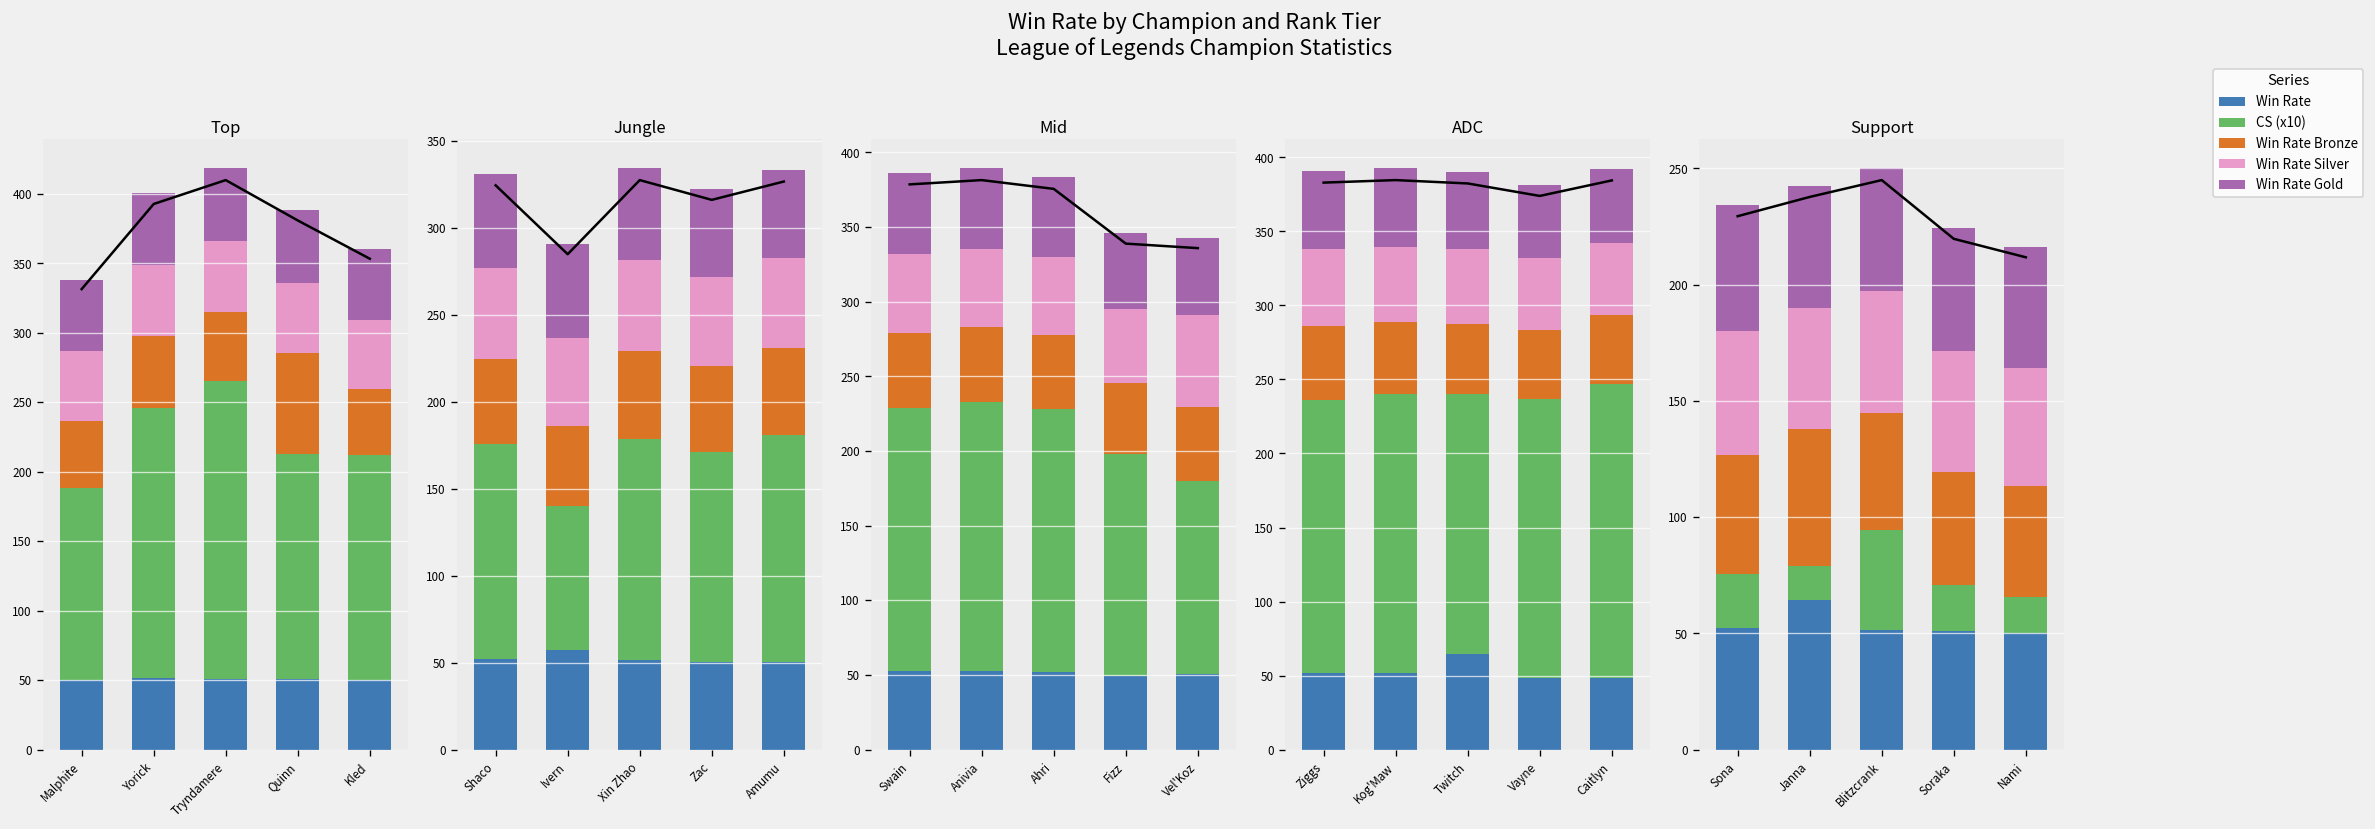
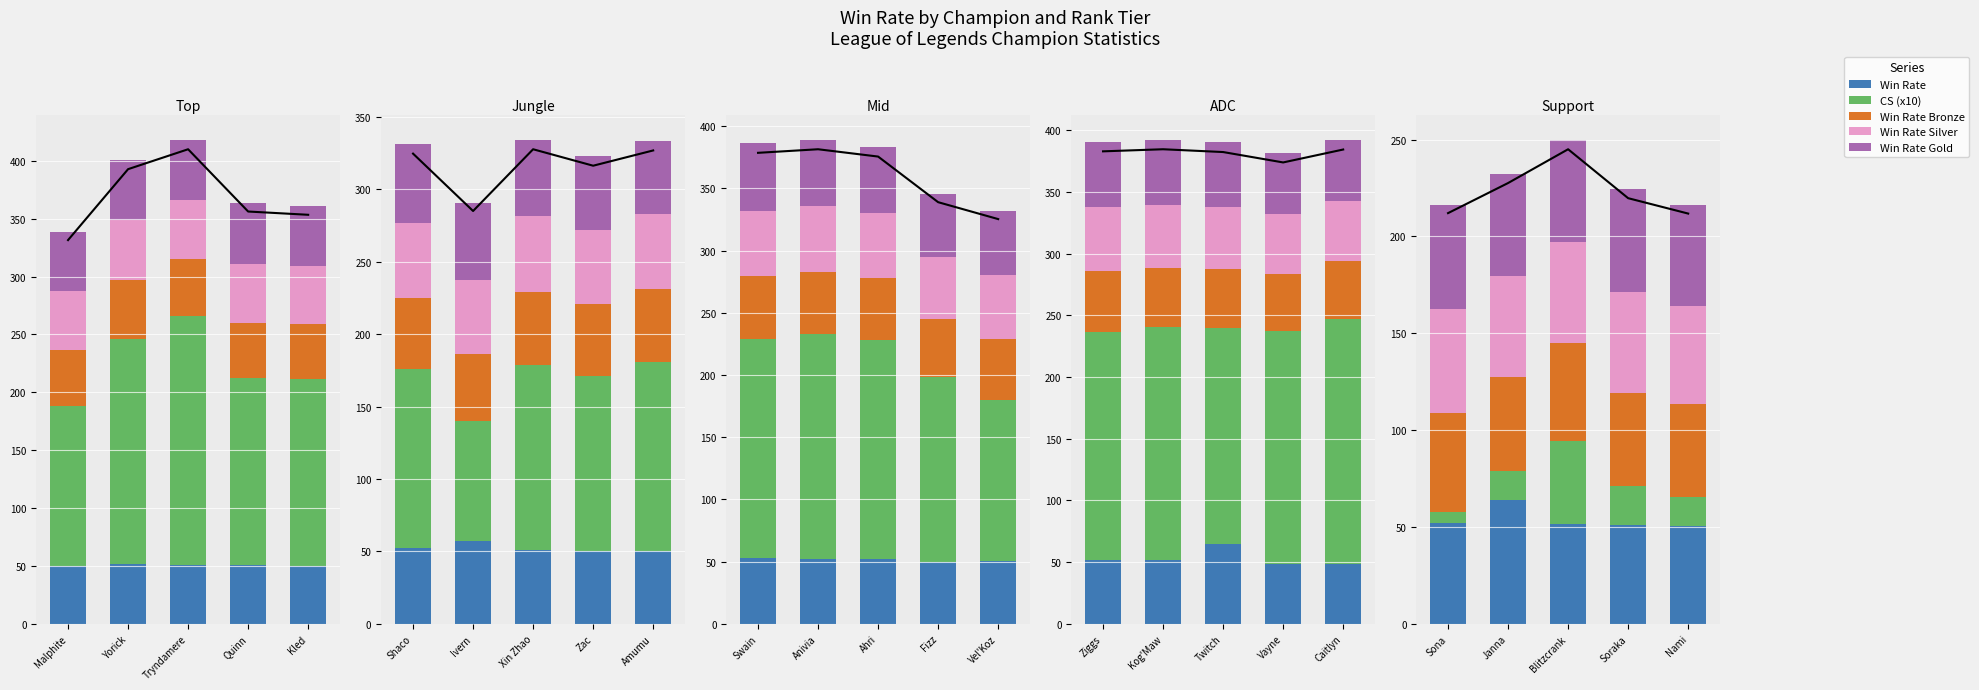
  {
    "Top": {
      "Win Rate": {
        "Malphite": 50,
        "Yorick": 51,
        "Tryndamere": 51,
        "Quinn": 50,
        "Kled": 50
      },
      "CS (x10)": {
        "Malphite": 138,
        "Yorick": 195,
        "Tryndamere": 215,
        "Quinn": 162,
        "Kled": 162
      },
      "Win Rate Bronze": {
        "Malphite": 48,
        "Yorick": 51,
        "Tryndamere": 49,
-       "Quinn": 73,
+       "Quinn": 48,
        "Kled": 48
      },
      "Win Rate Silver": {
        "Malphite": 51,
        "Yorick": 52,
        "Tryndamere": 51,
        "Quinn": 51,
        "Kled": 50
      },
      "Win Rate Gold": {
        "Malphite": 51,
        "Yorick": 52,
        "Tryndamere": 52,
        "Quinn": 53,
        "Kled": 52
      }
    },
    "Jungle": {
      "Win Rate": {
        "Shaco": 52,
        "Ivern": 57,
        "Xin Zhao": 51,
        "Zac": 51,
        "Amumu": 51
      },
      "CS (x10)": {
        "Shaco": 124,
        "Ivern": 83,
        "Xin Zhao": 127,
        "Zac": 121,
        "Amumu": 130
      },
      "Win Rate Bronze": {
        "Shaco": 49,
        "Ivern": 46,
        "Xin Zhao": 51,
        "Zac": 49,
        "Amumu": 50
      },
      "Win Rate Silver": {
        "Shaco": 52,
        "Ivern": 51,
        "Xin Zhao": 52,
        "Zac": 51,
        "Amumu": 52
      },
      "Win Rate Gold": {
        "Shaco": 54,
        "Ivern": 54,
        "Xin Zhao": 53,
        "Zac": 51,
        "Amumu": 51
      }
    },
    "Mid": {
      "Win Rate": {
        "Swain": 53,
        "Anivia": 52,
        "Ahri": 52,
        "Fizz": 49,
        "Vel'Koz": 51
      },
      "CS (x10)": {
        "Swain": 176,
        "Anivia": 180,
        "Ahri": 177,
        "Fizz": 149,
        "Vel'Koz": 129
      },
      "Win Rate Bronze": {
        "Swain": 51,
        "Anivia": 50,
        "Ahri": 49,
        "Fizz": 47,
        "Vel'Koz": 49
      },
      "Win Rate Silver": {
        "Swain": 53,
        "Anivia": 53,
        "Ahri": 52,
        "Fizz": 50,
-       "Vel'Koz": 62
+       "Vel'Koz": 51
      },
      "Win Rate Gold": {
        "Swain": 54,
        "Anivia": 54,
        "Ahri": 53,
        "Fizz": 51,
        "Vel'Koz": 52
      }
    },
    "ADC": {
      "Win Rate": {
        "Ziggs": 51,
        "Kog'Maw": 51,
        "Twitch": 64,
        "Vayne": 48,
        "Caitlyn": 48
      },
      "CS (x10)": {
        "Ziggs": 185,
        "Kog'Maw": 189,
        "Twitch": 175,
        "Vayne": 189,
        "Caitlyn": 199
      },
      "Win Rate Bronze": {
        "Ziggs": 50,
        "Kog'Maw": 48,
        "Twitch": 48,
        "Vayne": 46,
        "Caitlyn": 47
      },
      "Win Rate Silver": {
        "Ziggs": 52,
        "Kog'Maw": 51,
        "Twitch": 50,
        "Vayne": 49,
        "Caitlyn": 49
      },
      "Win Rate Gold": {
        "Ziggs": 53,
        "Kog'Maw": 53,
        "Twitch": 52,
        "Vayne": 50,
        "Caitlyn": 50
      }
    },
    "Support": {
      "Win Rate": {
        "Sona": 52,
        "Janna": 64,
        "Blitzcrank": 52,
        "Soraka": 51,
        "Nami": 50
      },
      "CS (x10)": {
-       "Sona": 23,
+       "Sona": 5,
        "Janna": 15,
        "Blitzcrank": 43,
        "Soraka": 20,
        "Nami": 15
      },
      "Win Rate Bronze": {
        "Sona": 51,
-       "Janna": 59,
+       "Janna": 49,
        "Blitzcrank": 50,
        "Soraka": 49,
        "Nami": 48
      },
      "Win Rate Silver": {
        "Sona": 54,
        "Janna": 52,
        "Blitzcrank": 52,
        "Soraka": 52,
        "Nami": 51
      },
      "Win Rate Gold": {
        "Sona": 54,
        "Janna": 53,
        "Blitzcrank": 53,
        "Soraka": 53,
        "Nami": 52
      }
    }
  }
